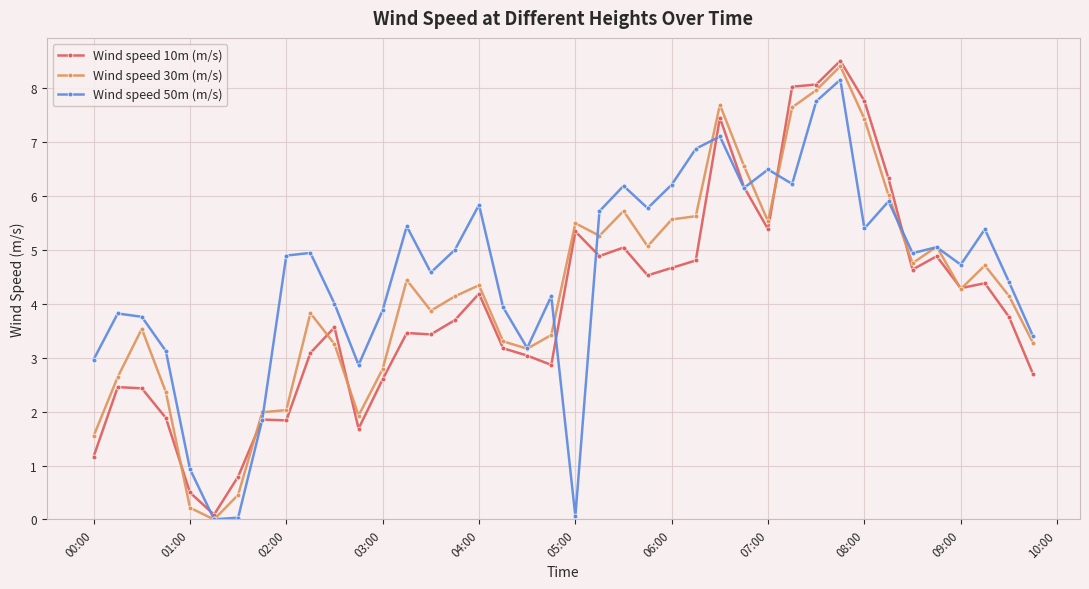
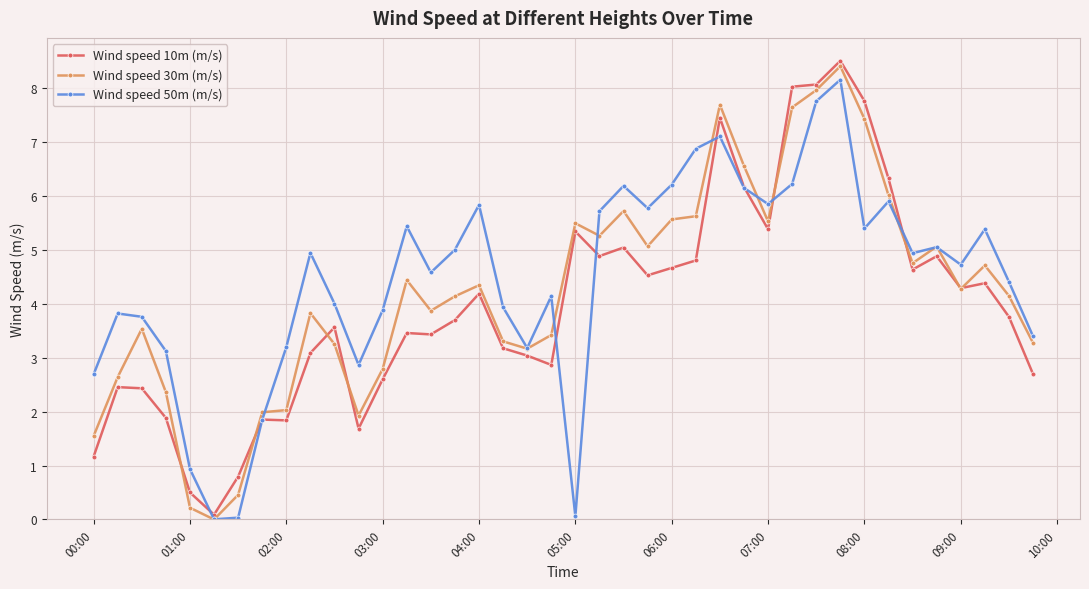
  {
    "Wind speed 50m (m/s)": {
-     "00:00": 3.0,
+     "00:00": 2.7,
      "01:00": 0.9,
-     "02:00": 4.9,
+     "02:00": 3.2,
      "03:00": 3.9,
      "04:00": 5.8,
      "05:00": 0.1,
      "06:00": 6.2,
-     "07:00": 6.5,
+     "07:00": 5.9,
      "08:00": 5.4,
      "09:00": 4.7
    }
  }
